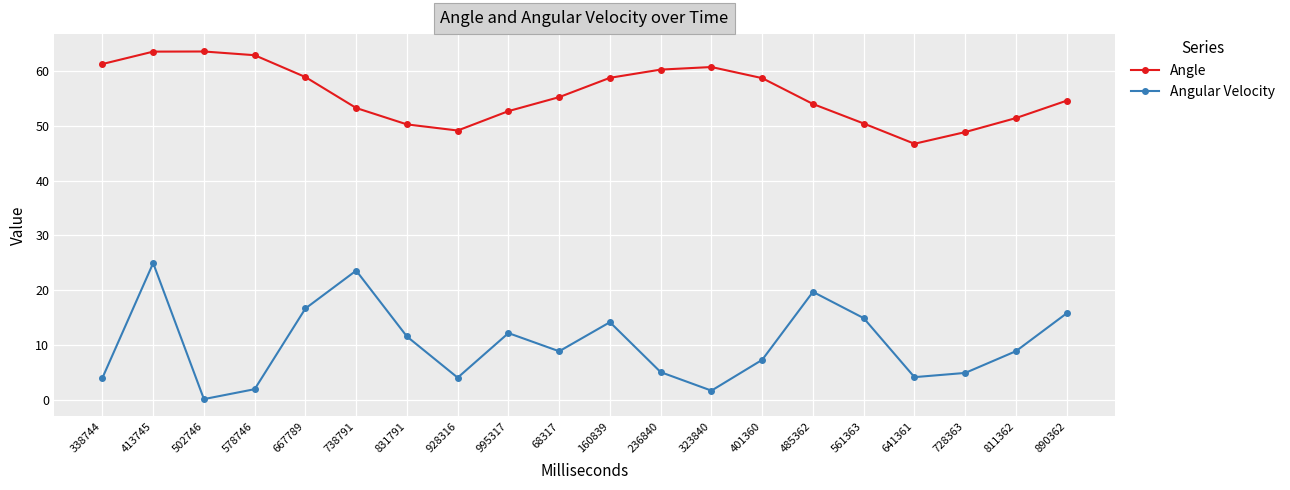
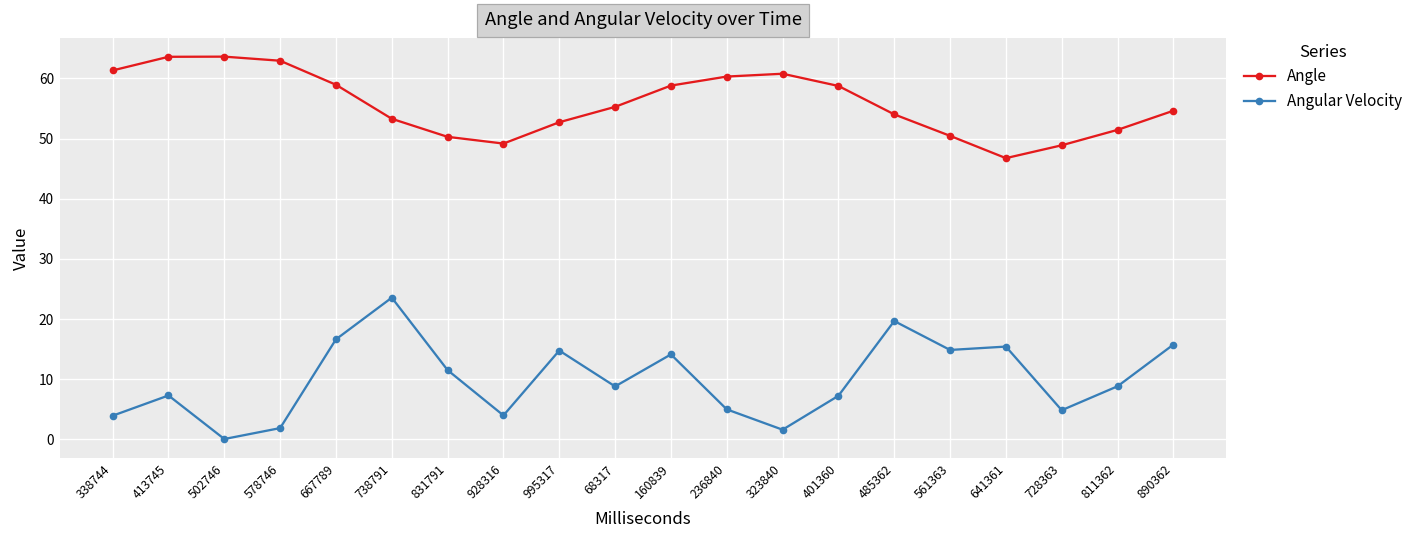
  {
    "Angle": {
      "338744": 61,
      "413745": 64,
      "502746": 64,
      "578746": 63,
      "667789": 59,
      "738791": 53,
      "831791": 50,
      "928316": 49,
      "995317": 53,
      "68317": 55,
      "160839": 59,
      "236840": 60,
      "323840": 61,
      "401360": 59,
      "485362": 54,
      "561363": 50,
      "641361": 47,
      "728363": 49,
      "811362": 51,
      "890362": 55
    },
    "Angular Velocity": {
      "338744": 4,
-     "413745": 25,
+     "413745": 7,
      "502746": 0,
      "578746": 2,
      "667789": 17,
      "738791": 24,
      "831791": 12,
      "928316": 4,
-     "995317": 12,
+     "995317": 15,
      "68317": 9,
      "160839": 14,
      "236840": 5,
      "323840": 2,
      "401360": 7,
      "485362": 20,
      "561363": 15,
-     "641361": 4,
+     "641361": 15,
      "728363": 5,
      "811362": 9,
      "890362": 16
    }
  }
